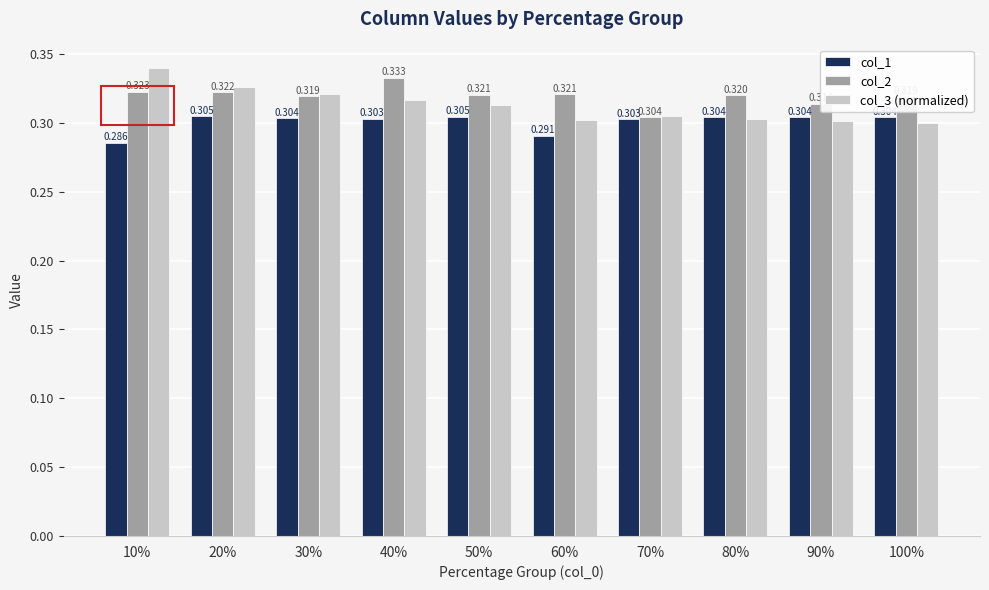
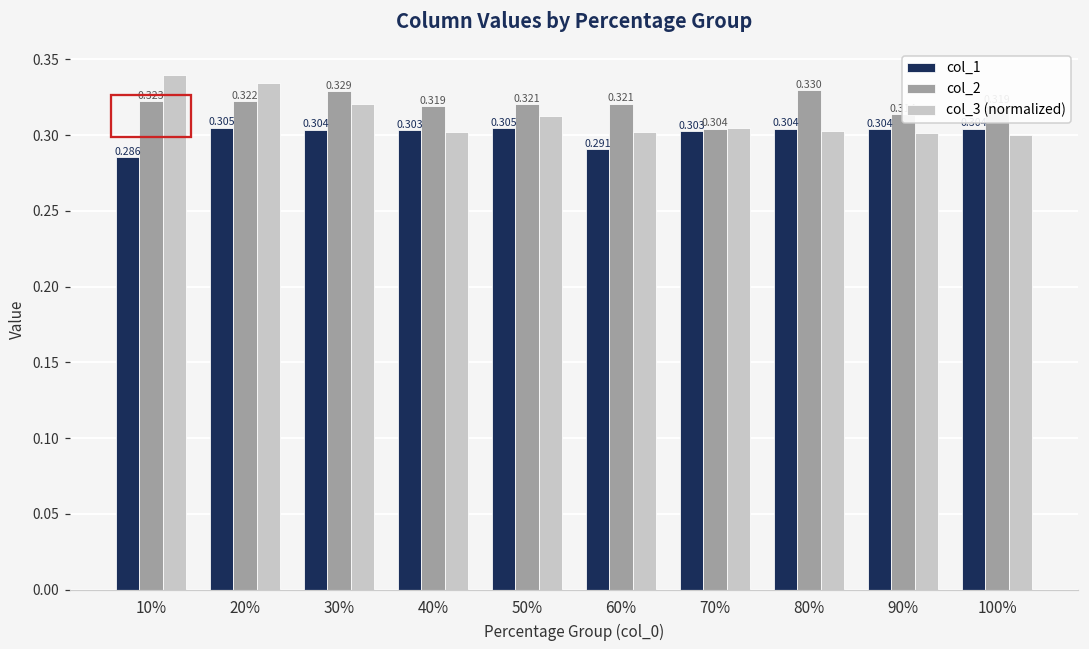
  {
    "col_1": {
      "10%": 0.286,
      "20%": 0.305,
      "30%": 0.304,
      "40%": 0.303,
      "50%": 0.305,
      "60%": 0.291,
      "70%": 0.303,
      "80%": 0.304,
      "90%": 0.304
    },
    "col_2": {
      "10%": 0.323,
      "20%": 0.322,
-     "30%": 0.319,
-     "40%": 0.333,
+     "30%": 0.329,
+     "40%": 0.319,
      "50%": 0.321,
      "60%": 0.321,
      "70%": 0.304,
-     "80%": 0.320
+     "80%": 0.330
    },
    "col_3 (normalized)": {
      "10%": 0.340,
-     "20%": 0.326,
+     "20%": 0.335,
      "30%": 0.321,
-     "40%": 0.317,
+     "40%": 0.302,
      "50%": 0.313,
      "60%": 0.302,
      "70%": 0.305,
      "80%": 0.303,
      "90%": 0.301,
      "100%": 0.300
    }
  }
